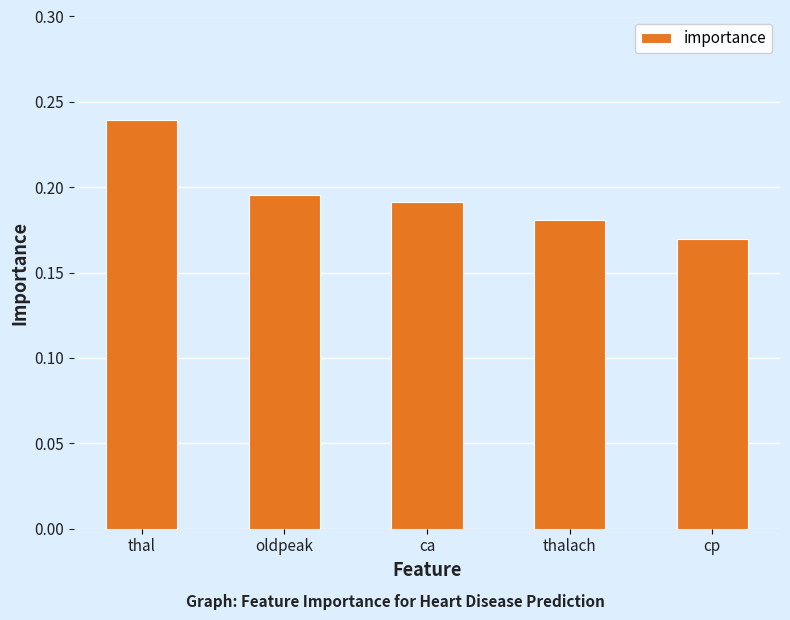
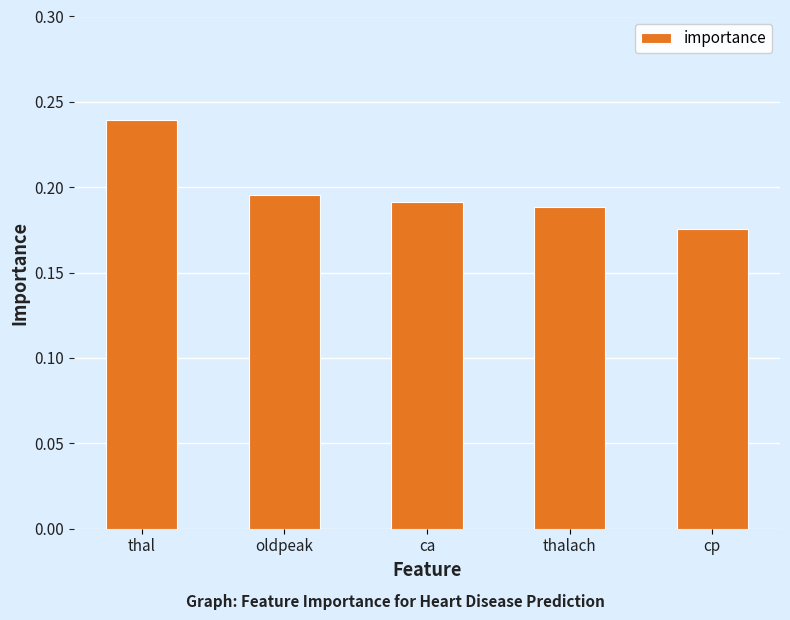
  {
    "thal": 0.240,
    "oldpeak": 0.196,
    "ca": 0.191,
-   "thalach": 0.181,
-   "cp": 0.170
+   "thalach": 0.188,
+   "cp": 0.175
  }
